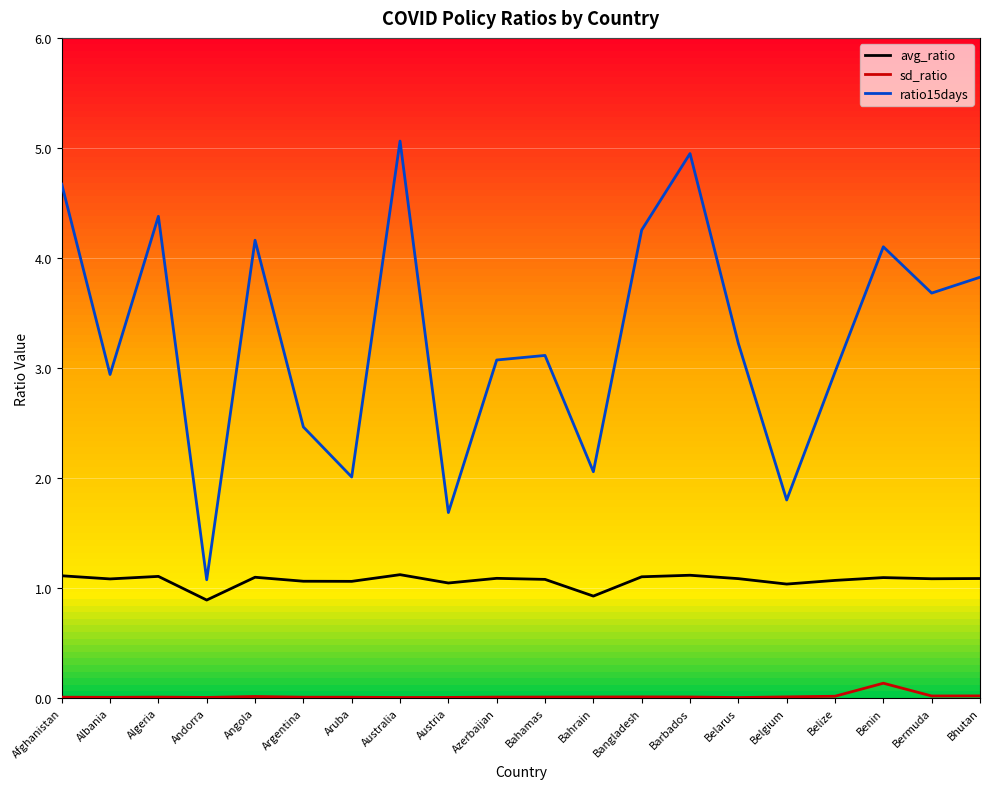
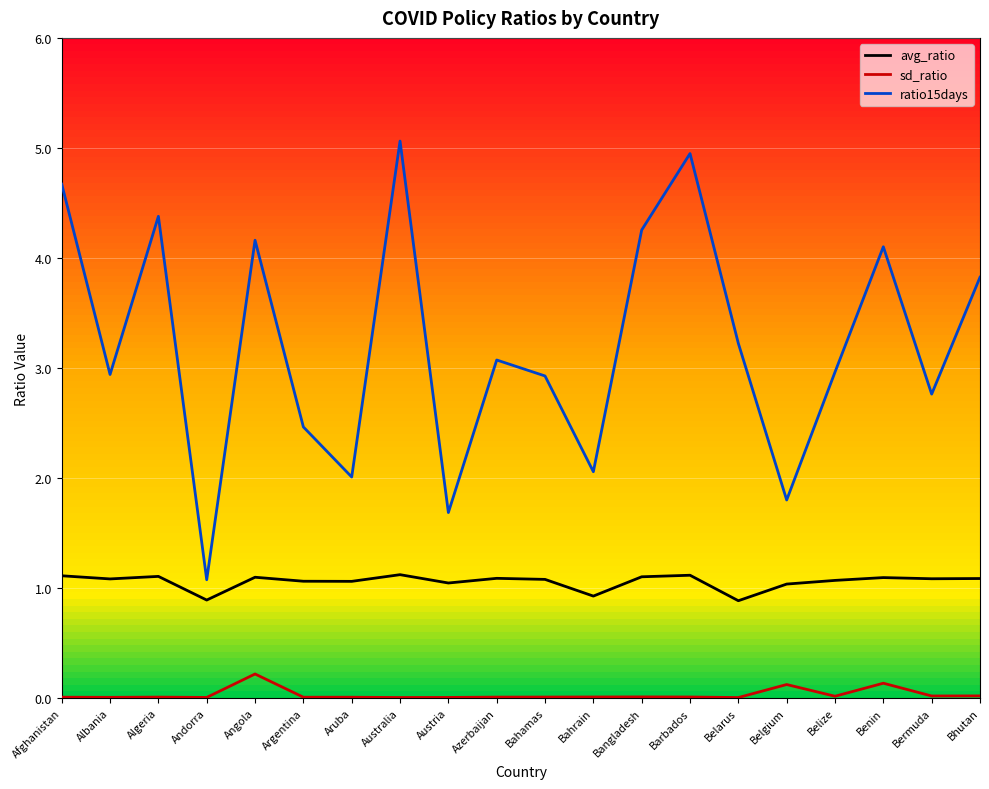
  {
    "avg_ratio": {
      "Afghanistan": 1.11,
      "Albania": 1.08,
      "Algeria": 1.11,
      "Andorra": 0.89,
      "Angola": 1.10,
      "Argentina": 1.06,
      "Aruba": 1.06,
      "Australia": 1.12,
      "Austria": 1.05,
      "Azerbaijan": 1.09,
      "Bahamas": 1.08,
      "Bahrain": 0.93,
      "Bangladesh": 1.10,
      "Barbados": 1.12,
-     "Belarus": 1.08,
+     "Belarus": 0.88,
      "Belgium": 1.04,
      "Belize": 1.07,
      "Benin": 1.09,
      "Bermuda": 1.08,
      "Bhutan": 1.09
    },
    "sd_ratio": {
      "Afghanistan": 0.01,
      "Albania": 0.01,
      "Algeria": 0.01,
      "Andorra": 0.01,
-     "Angola": 0.01,
+     "Angola": 0.22,
      "Argentina": 0.01,
      "Aruba": 0.01,
      "Australia": 0.00,
      "Austria": 0.01,
      "Azerbaijan": 0.01,
      "Bahamas": 0.01,
      "Bahrain": 0.01,
      "Bangladesh": 0.01,
      "Barbados": 0.01,
      "Belarus": 0.00,
-     "Belgium": 0.01,
+     "Belgium": 0.12,
      "Belize": 0.02,
      "Benin": 0.13,
      "Bermuda": 0.02,
      "Bhutan": 0.02
    },
    "ratio15days": {
      "Afghanistan": 4.67,
      "Albania": 2.94,
      "Algeria": 4.38,
      "Andorra": 1.07,
      "Angola": 4.16,
      "Argentina": 2.46,
      "Aruba": 2.01,
      "Australia": 5.06,
      "Austria": 1.69,
      "Azerbaijan": 3.07,
-     "Bahamas": 3.11,
+     "Bahamas": 2.93,
      "Bahrain": 2.06,
      "Bangladesh": 4.25,
      "Barbados": 4.95,
      "Belarus": 3.22,
      "Belgium": 1.80,
      "Belize": 2.96,
      "Benin": 4.10,
-     "Bermuda": 3.68,
+     "Bermuda": 2.76,
      "Bhutan": 3.82
    }
  }
